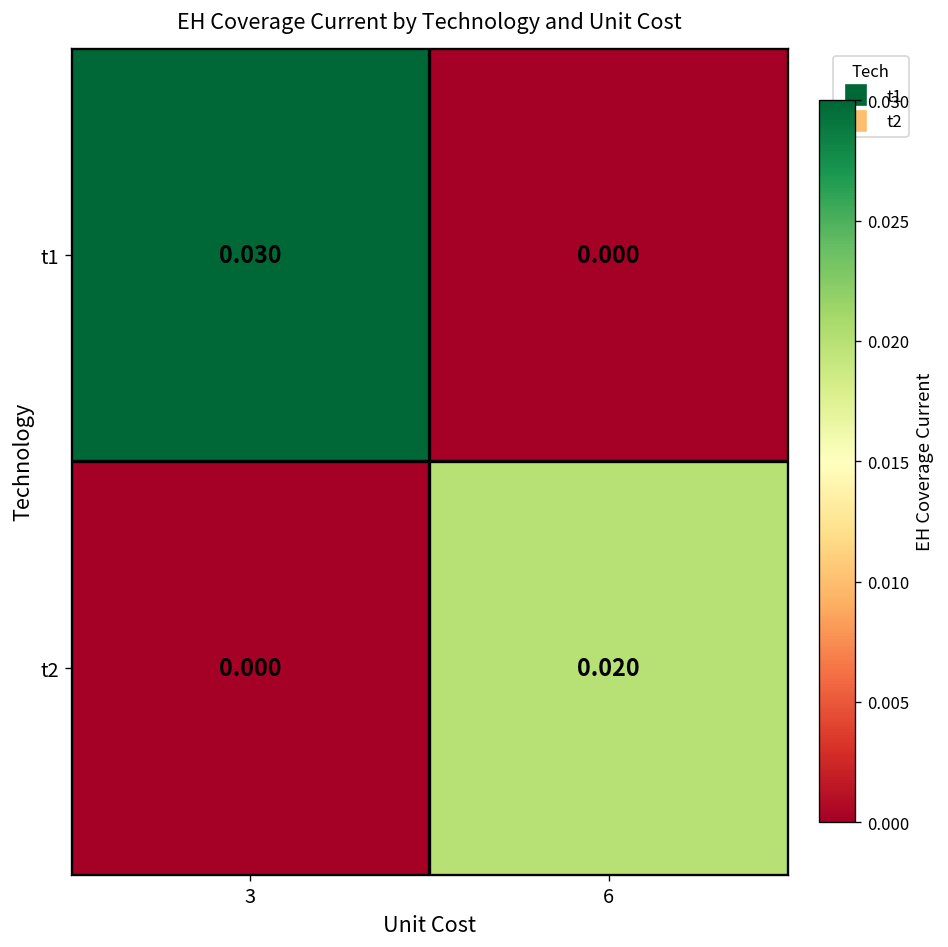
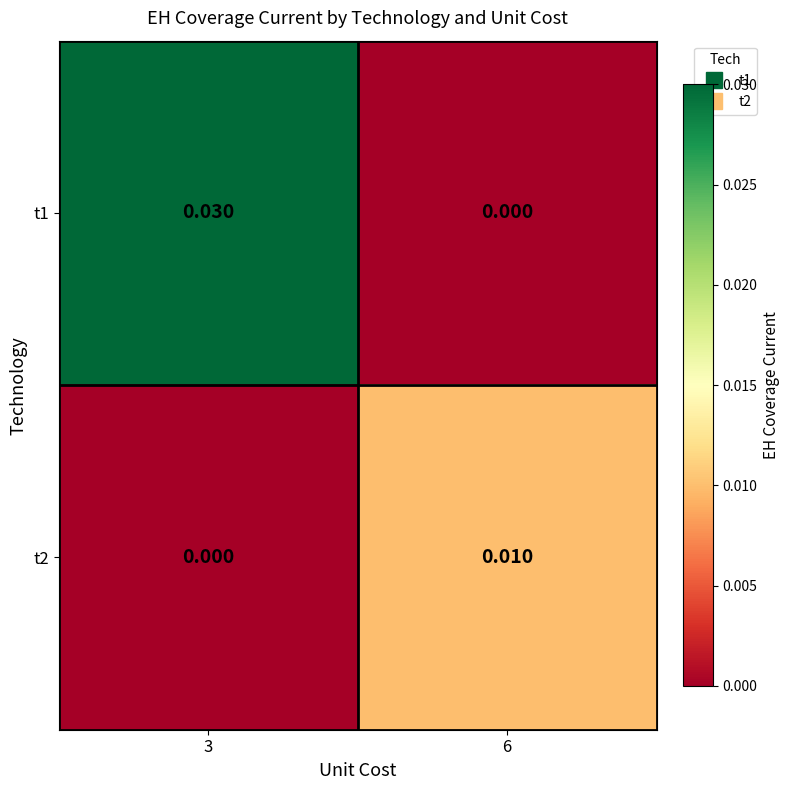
  {
    "t1": {
      "3": 0.030,
      "6": 0.000
    },
    "t2": {
      "3": 0.000,
-     "6": 0.020
+     "6": 0.010
    }
  }
